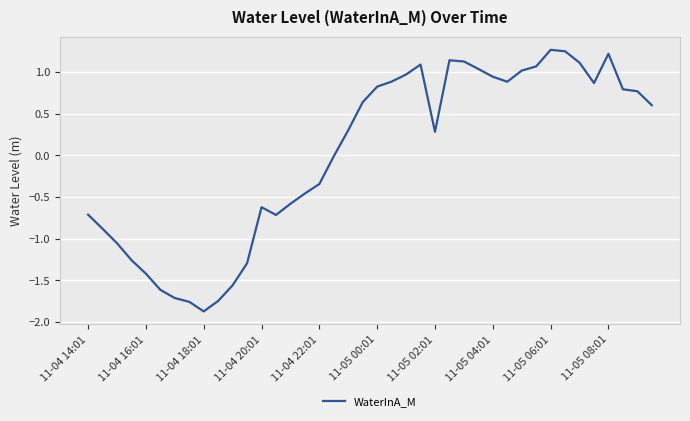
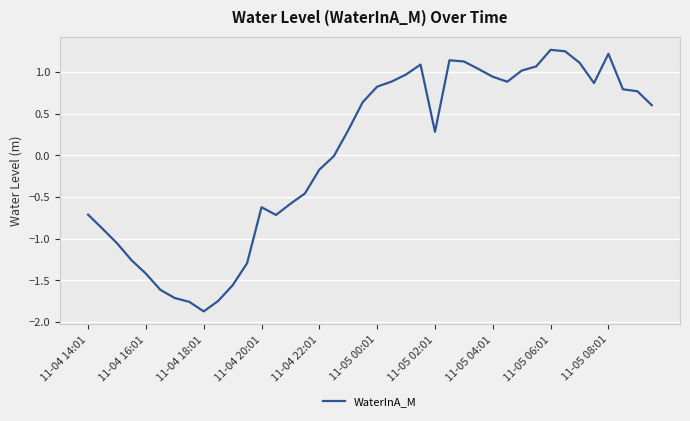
  {
    "11-04 14:01": -0.7,
    "11-04 16:01": -1.4,
    "11-04 18:01": -1.9,
    "11-04 20:01": -0.6,
-   "11-04 22:01": -0.3,
+   "11-04 22:01": -0.2,
    "11-05 00:01": 0.8,
    "11-05 02:01": 0.3,
    "11-05 04:01": 0.9,
    "11-05 06:01": 1.3,
    "11-05 08:01": 1.2
  }
